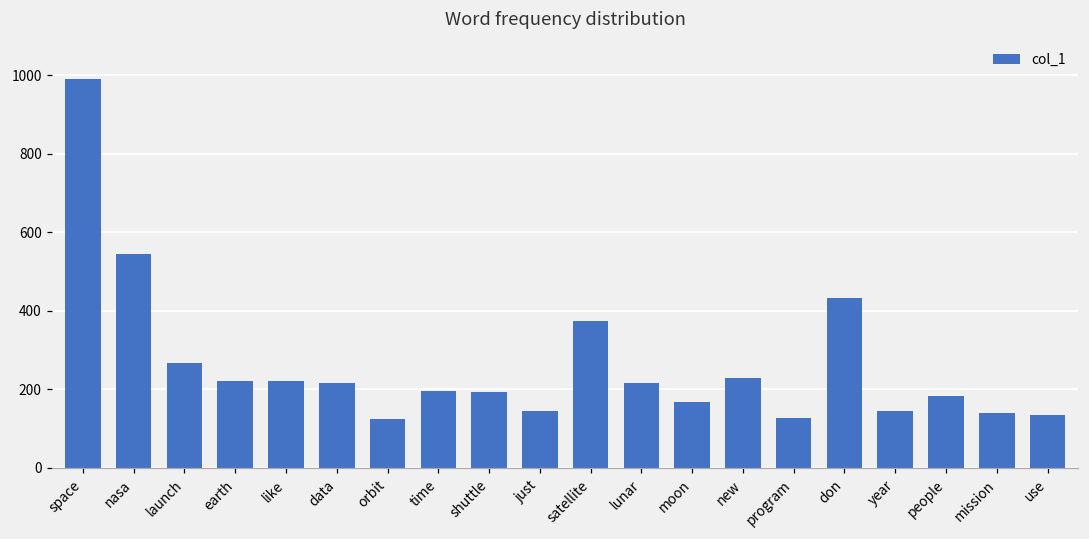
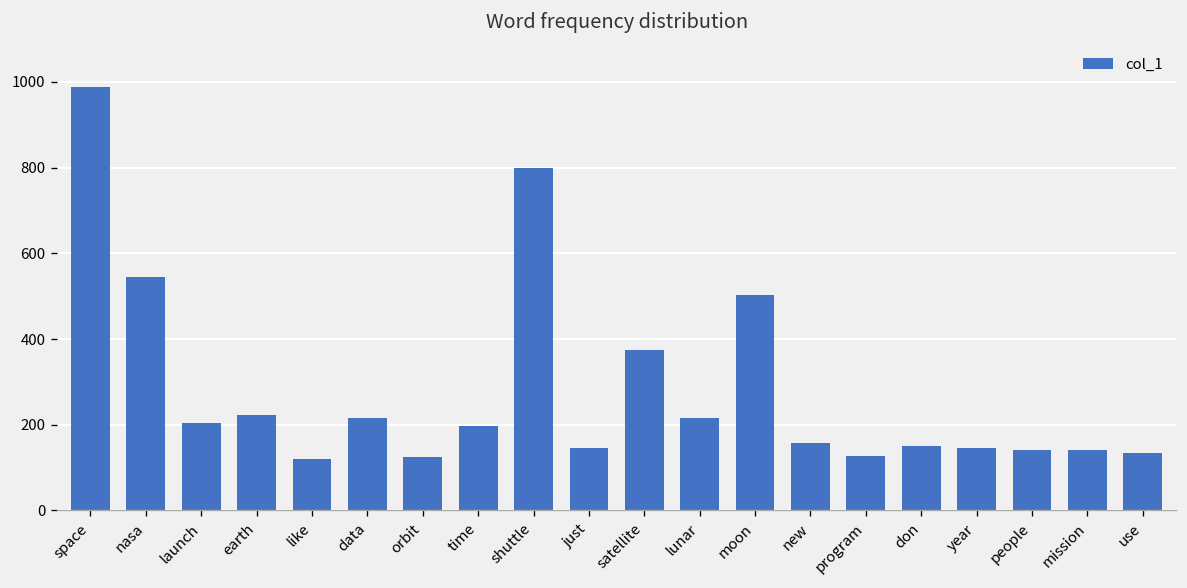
  {
    "space": 990,
    "nasa": 550,
-   "launch": 270,
+   "launch": 200,
    "earth": 220,
-   "like": 220,
+   "like": 120,
    "data": 220,
    "orbit": 130,
    "time": 200,
-   "shuttle": 190,
+   "shuttle": 800,
    "just": 150,
    "satellite": 380,
    "lunar": 220,
-   "moon": 170,
-   "new": 230,
+   "moon": 500,
+   "new": 160,
    "program": 130,
-   "don": 430,
+   "don": 150,
    "year": 150,
-   "people": 180,
+   "people": 140,
    "mission": 140,
    "use": 130
  }
